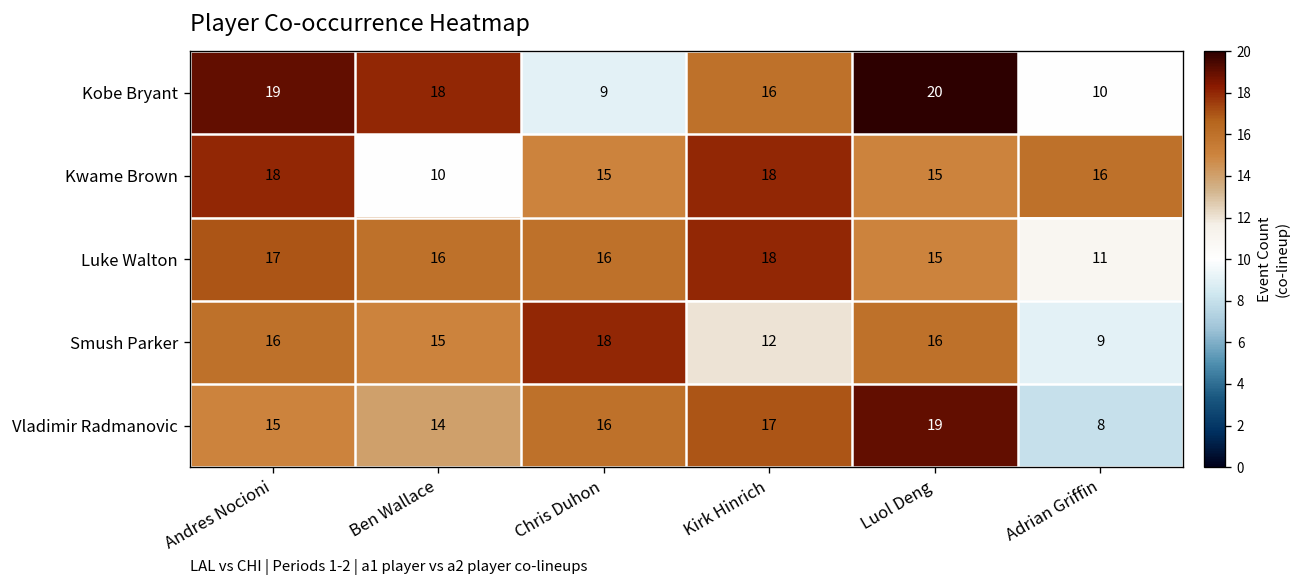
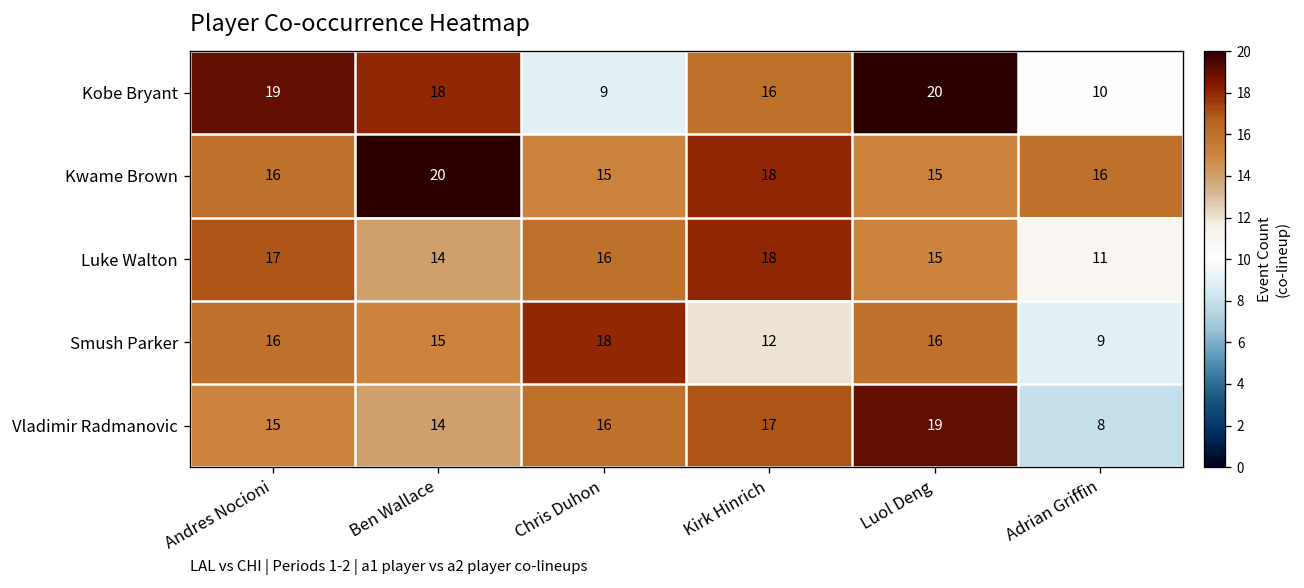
  {
    "Kobe Bryant": {
      "Andres Nocioni": 19,
      "Ben Wallace": 18,
      "Chris Duhon": 9,
      "Kirk Hinrich": 16,
      "Luol Deng": 20,
      "Adrian Griffin": 10
    },
    "Kwame Brown": {
-     "Andres Nocioni": 18,
-     "Ben Wallace": 10,
+     "Andres Nocioni": 16,
+     "Ben Wallace": 20,
      "Chris Duhon": 15,
      "Kirk Hinrich": 18,
      "Luol Deng": 15,
      "Adrian Griffin": 16
    },
    "Luke Walton": {
      "Andres Nocioni": 17,
-     "Ben Wallace": 16,
+     "Ben Wallace": 14,
      "Chris Duhon": 16,
      "Kirk Hinrich": 18,
      "Luol Deng": 15,
      "Adrian Griffin": 11
    },
    "Smush Parker": {
      "Andres Nocioni": 16,
      "Ben Wallace": 15,
      "Chris Duhon": 18,
      "Kirk Hinrich": 12,
      "Luol Deng": 16,
      "Adrian Griffin": 9
    },
    "Vladimir Radmanovic": {
      "Andres Nocioni": 15,
      "Ben Wallace": 14,
      "Chris Duhon": 16,
      "Kirk Hinrich": 17,
      "Luol Deng": 19,
      "Adrian Griffin": 8
    }
  }
